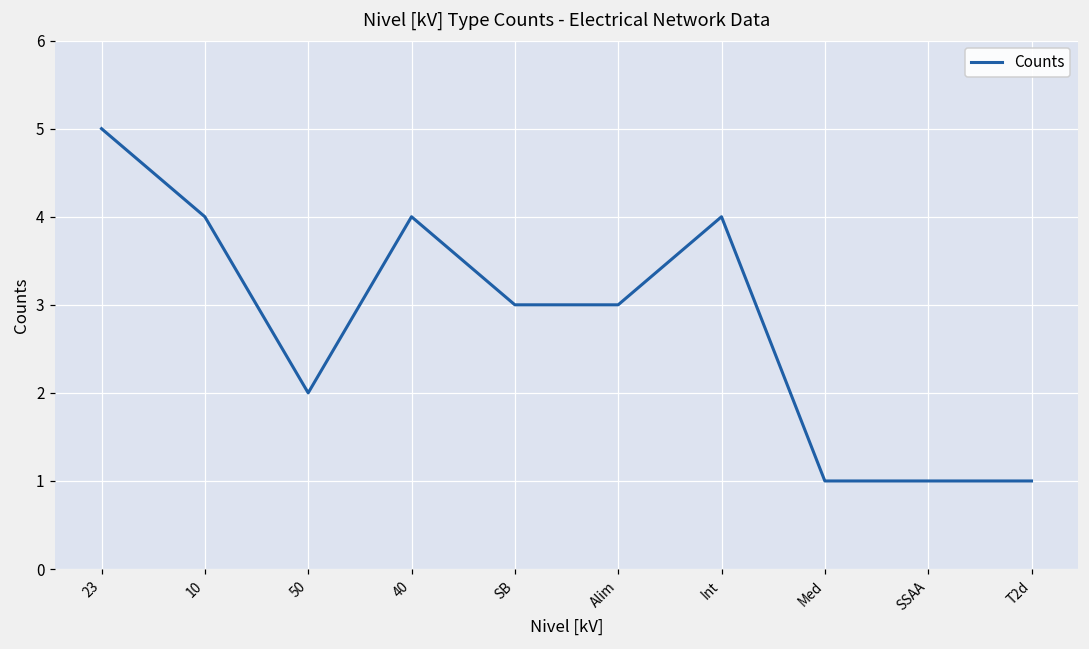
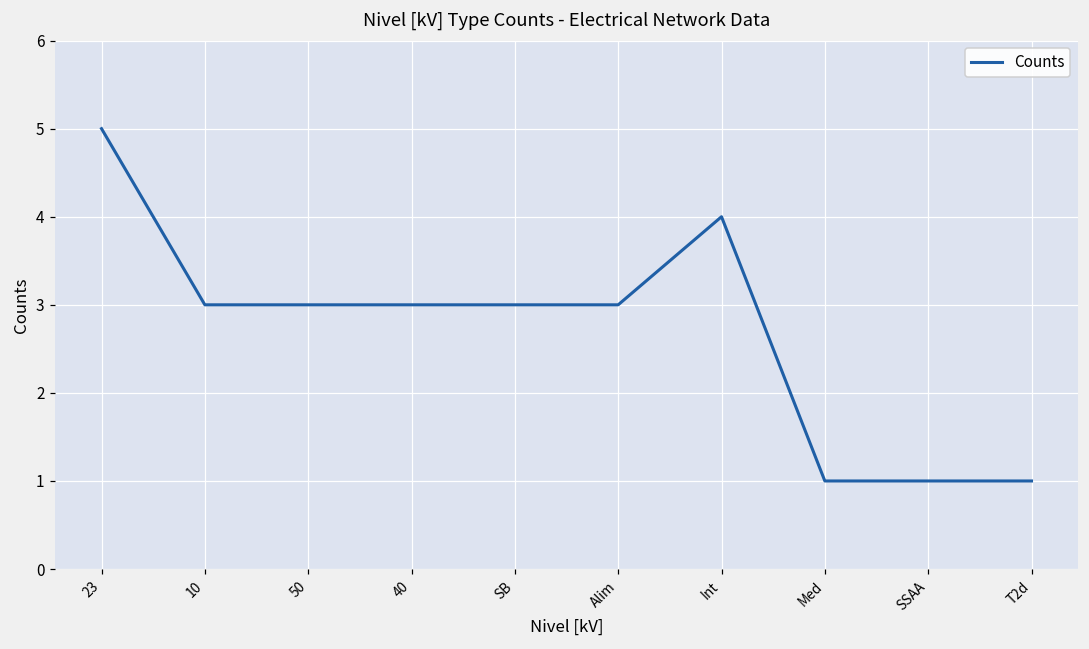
  {
    "23": 5,
-   "10": 4,
-   "50": 2,
-   "40": 4,
+   "10": 3,
+   "50": 3,
+   "40": 3,
    "SB": 3,
    "Alim": 3,
    "Int": 4,
    "Med": 1,
    "SSAA": 1,
    "T2d": 1
  }
